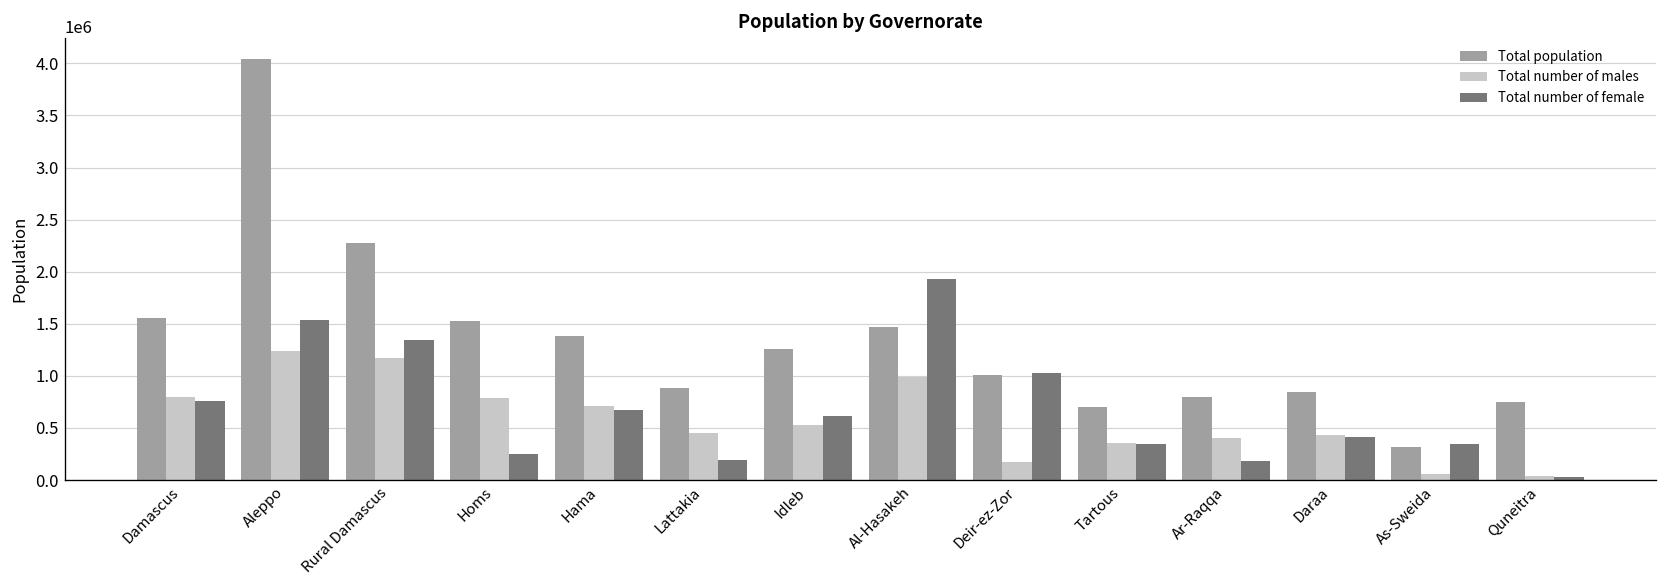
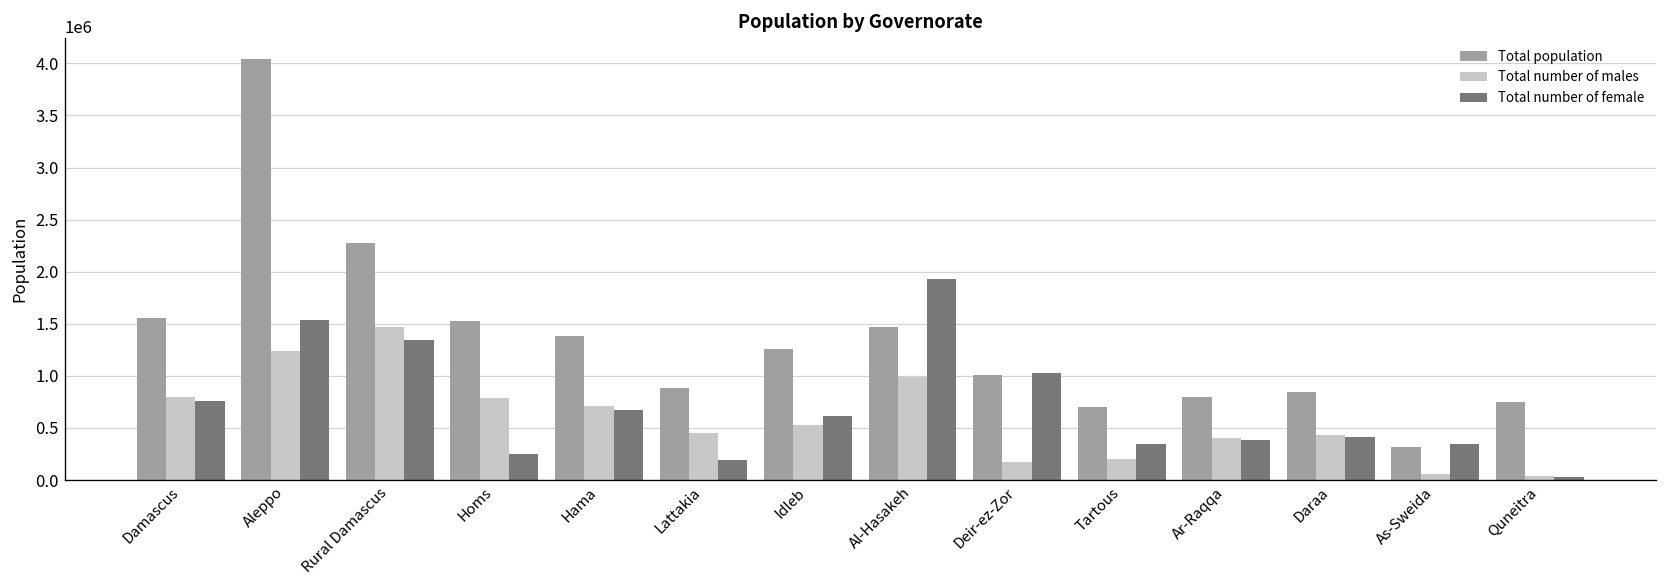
  {
    "Total population": {
      "Damascus": 1600000,
      "Aleppo": 4000000,
      "Rural Damascus": 2300000,
      "Homs": 1500000,
      "Hama": 1400000,
      "Lattakia": 900000,
      "Idleb": 1300000,
      "Al-Hasakeh": 1500000,
      "Deir-ez-Zor": 1000000,
      "Tartous": 700000,
      "Ar-Raqqa": 800000,
      "Daraa": 800000,
      "As-Sweida": 300000,
      "Quneitra": 700000
    },
    "Total number of males": {
      "Damascus": 800000,
      "Aleppo": 1200000,
-     "Rural Damascus": 1200000,
+     "Rural Damascus": 1500000,
      "Homs": 800000,
      "Hama": 700000,
      "Lattakia": 400000,
      "Idleb": 500000,
      "Al-Hasakeh": 1000000,
      "Deir-ez-Zor": 200000,
-     "Tartous": 400000,
+     "Tartous": 200000,
      "Ar-Raqqa": 400000,
      "Daraa": 400000,
      "As-Sweida": 100000,
      "Quneitra": 0
    },
    "Total number of female": {
      "Damascus": 800000,
      "Aleppo": 1500000,
      "Rural Damascus": 1300000,
      "Homs": 200000,
      "Hama": 700000,
      "Lattakia": 200000,
      "Idleb": 600000,
      "Al-Hasakeh": 1900000,
      "Deir-ez-Zor": 1000000,
      "Tartous": 300000,
-     "Ar-Raqqa": 200000,
+     "Ar-Raqqa": 400000,
      "Daraa": 400000,
      "As-Sweida": 300000,
      "Quneitra": 0
    }
  }
